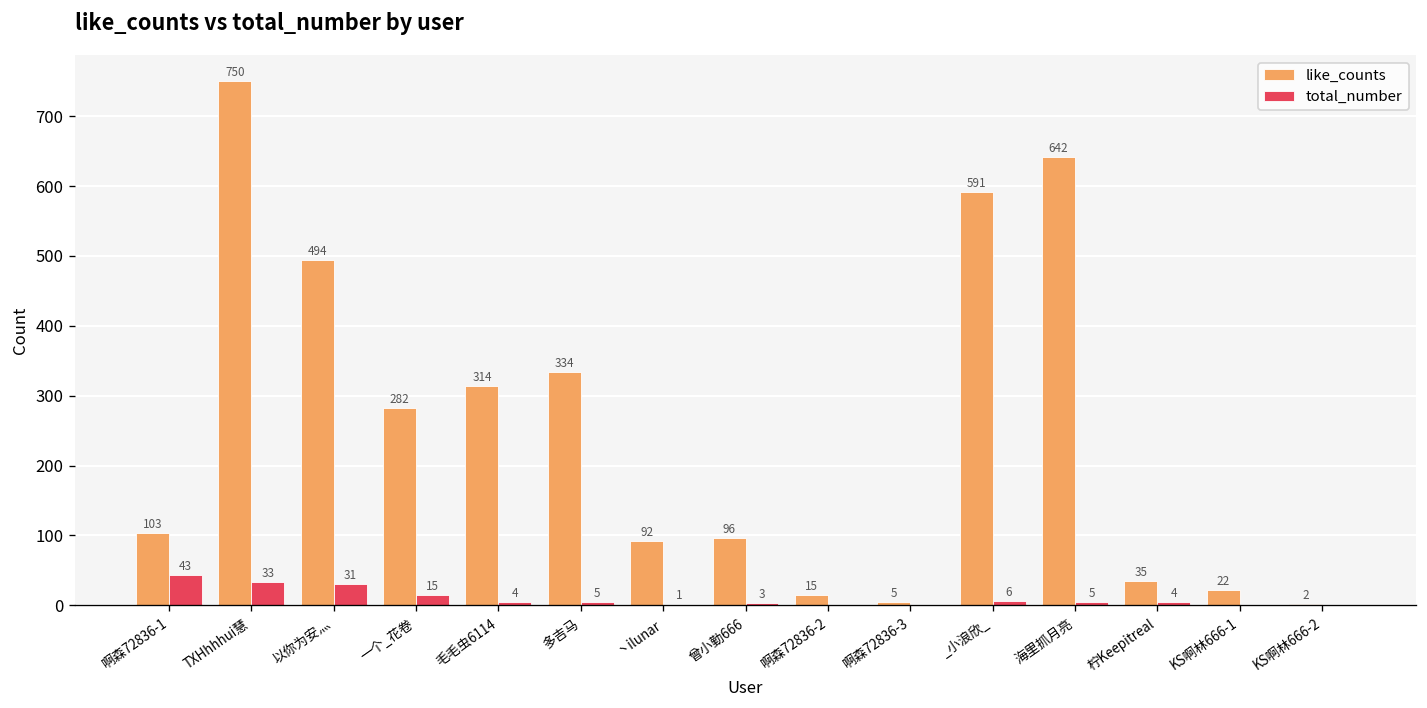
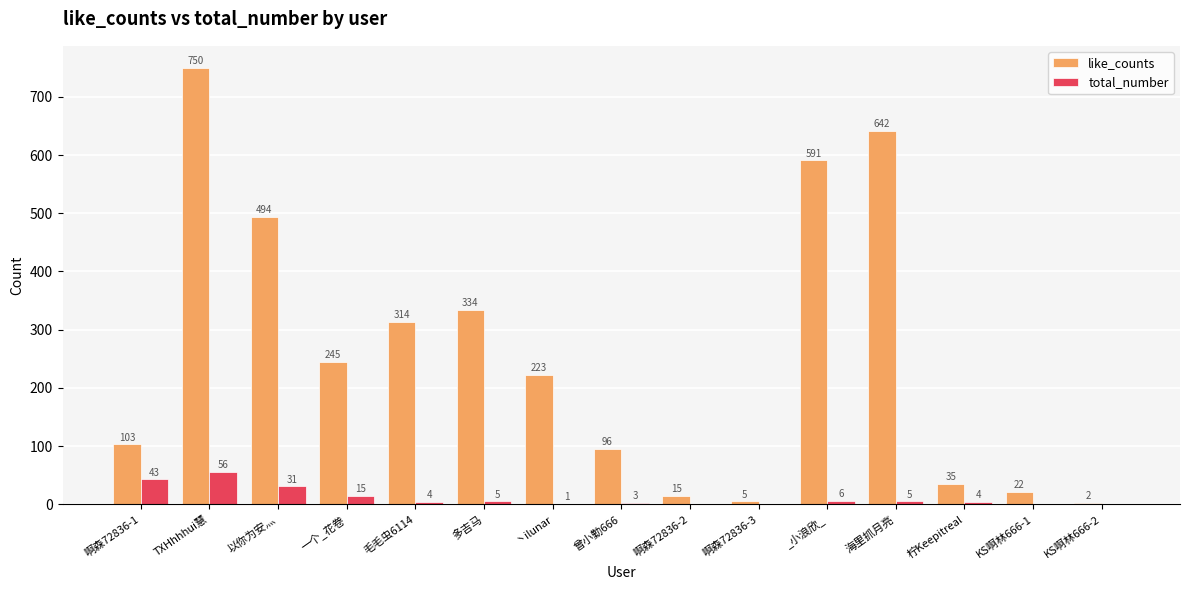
  {
    "like_counts": {
      "啊森72836-1": 103,
      "TXHhhhui慧": 750,
      "以你为安灬": 494,
-     "一个_花卷": 282,
+     "一个_花卷": 245,
      "毛毛虫6114": 314,
      "多吉马": 334,
-     "丶ilunar": 92,
+     "丶ilunar": 223,
      "曾小勤666": 96,
      "啊森72836-2": 15,
      "啊森72836-3": 5,
      "_小浪欣_": 591,
      "海里抓月亮": 642,
      "柠Keepitreal": 35,
      "KS啊林666-1": 22,
      "KS啊林666-2": 2
    },
    "total_number": {
      "啊森72836-1": 43,
-     "TXHhhhui慧": 33,
+     "TXHhhhui慧": 56,
      "以你为安灬": 31,
      "一个_花卷": 15,
      "毛毛虫6114": 4,
      "多吉马": 5,
      "丶ilunar": 1,
      "曾小勤666": 3,
      "_小浪欣_": 6,
      "海里抓月亮": 5,
      "柠Keepitreal": 4
    }
  }
